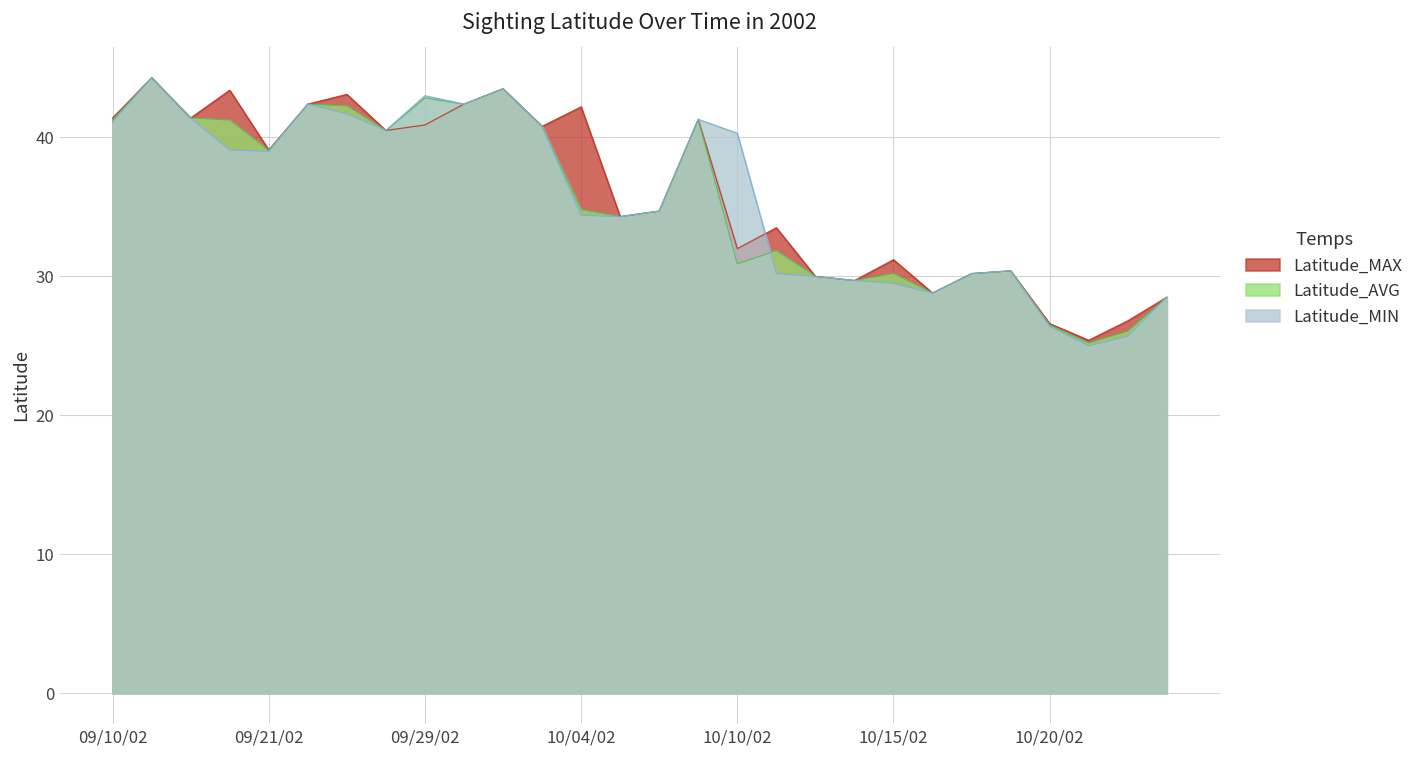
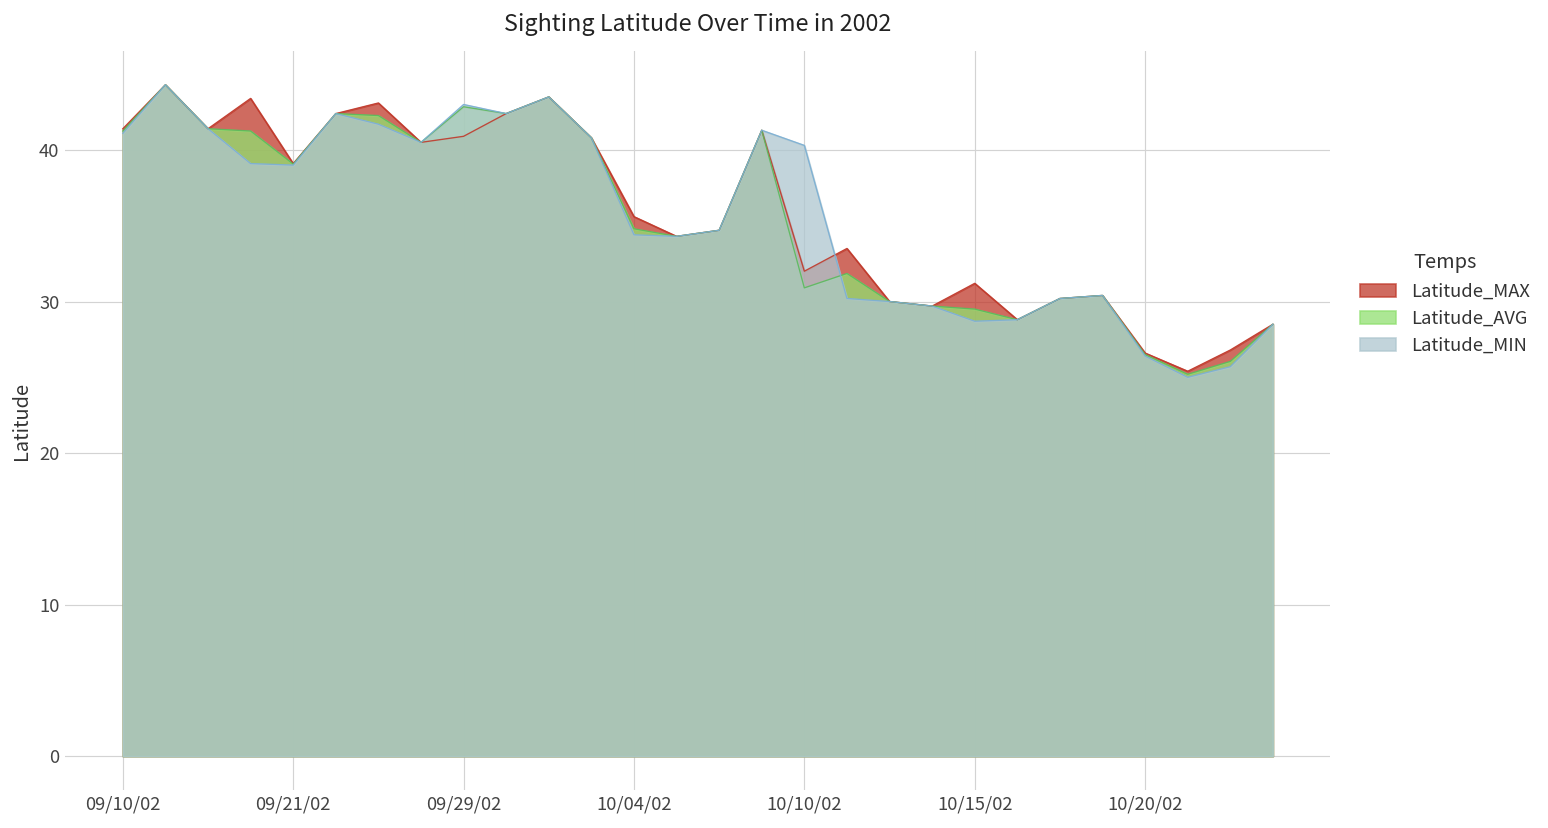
  {
    "Latitude_MAX": {
      "09/29/02": 40.9,
-     "10/04/02": 42.2,
+     "10/04/02": 35.6,
      "10/10/02": 32.0,
      "10/15/02": 31.2
    },
    "Latitude_AVG": {
      "10/04/02": 34.8,
      "10/10/02": 30.9,
-     "10/15/02": 30.2
+     "10/15/02": 29.5
    },
    "Latitude_MIN": {
      "10/04/02": 34.4,
      "10/10/02": 40.3,
-     "10/15/02": 29.5
+     "10/15/02": 28.7
    }
  }
